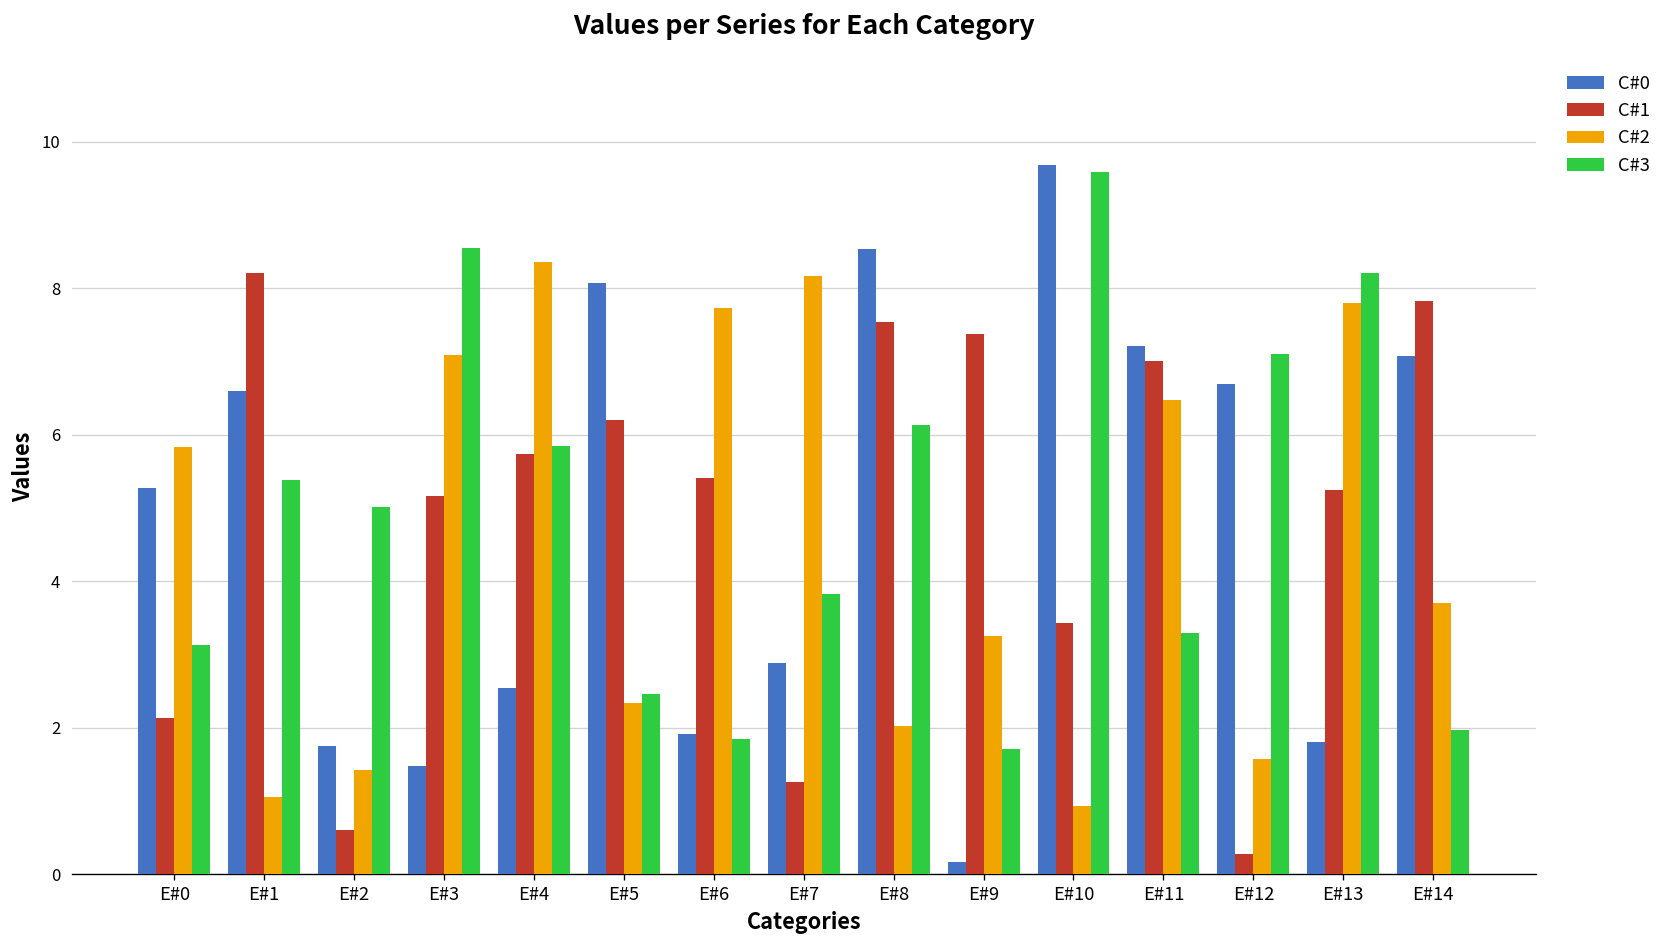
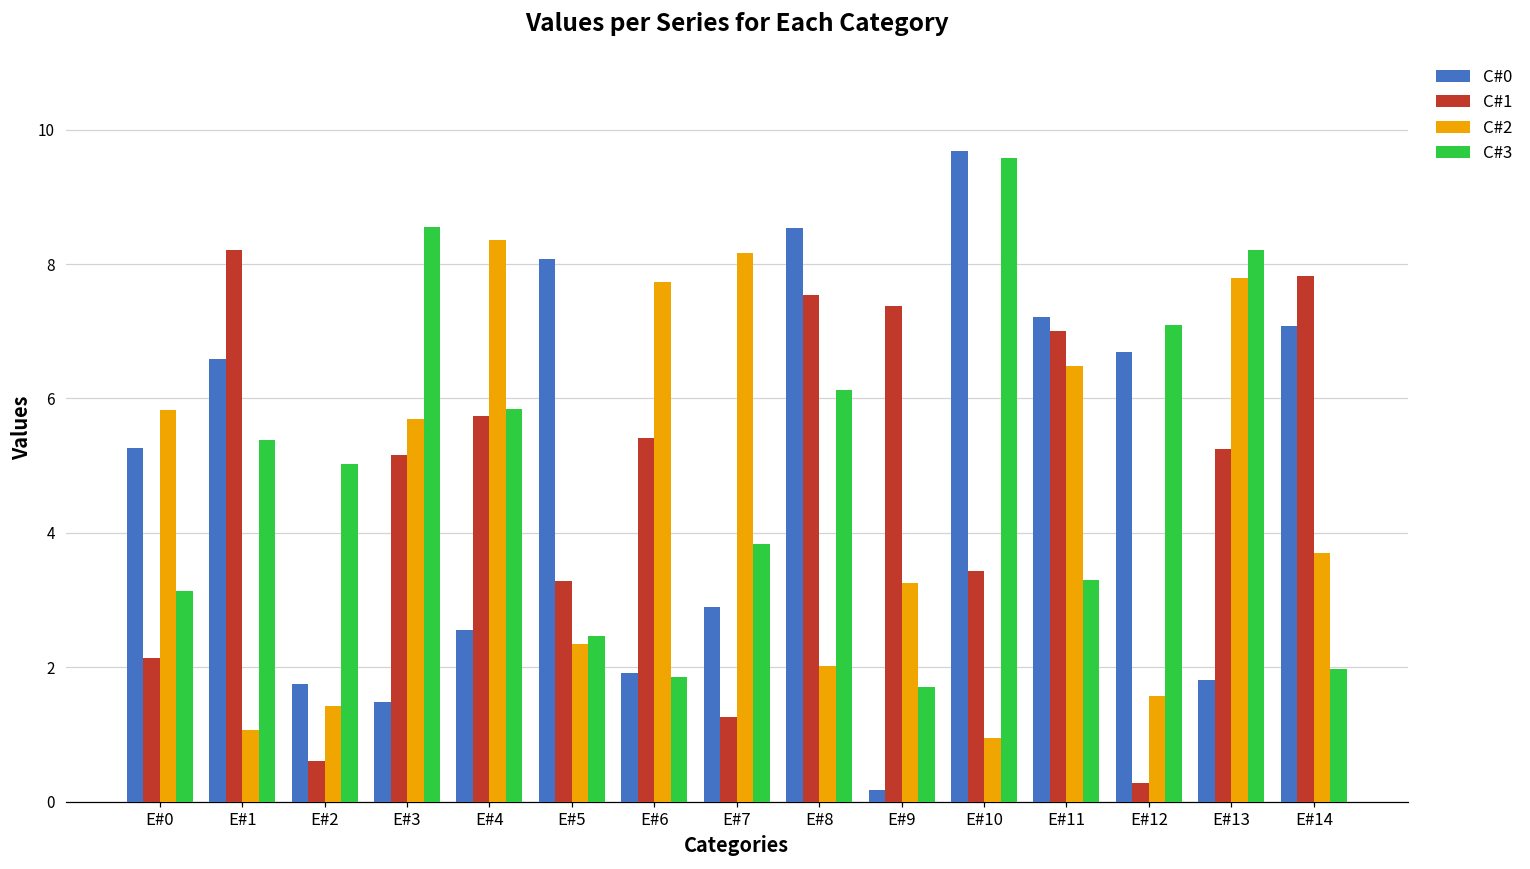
  {
    "C#0": {
      "E#0": 5.3,
      "E#1": 6.6,
      "E#2": 1.8,
      "E#3": 1.5,
      "E#4": 2.6,
      "E#5": 8.1,
      "E#6": 1.9,
      "E#7": 2.9,
      "E#8": 8.5,
      "E#9": 0.2,
      "E#10": 9.7,
      "E#11": 7.2,
      "E#12": 6.7,
      "E#13": 1.8,
      "E#14": 7.1
    },
    "C#1": {
      "E#0": 2.1,
      "E#1": 8.2,
      "E#2": 0.6,
      "E#3": 5.2,
      "E#4": 5.7,
-     "E#5": 6.2,
+     "E#5": 3.3,
      "E#6": 5.4,
      "E#7": 1.3,
      "E#8": 7.5,
      "E#9": 7.4,
      "E#10": 3.4,
      "E#11": 7.0,
      "E#12": 0.3,
      "E#13": 5.3,
      "E#14": 7.8
    },
    "C#2": {
      "E#0": 5.8,
      "E#1": 1.1,
      "E#2": 1.4,
-     "E#3": 7.1,
+     "E#3": 5.7,
      "E#4": 8.4,
      "E#5": 2.3,
      "E#6": 7.7,
      "E#7": 8.2,
      "E#8": 2.0,
      "E#9": 3.3,
      "E#10": 0.9,
      "E#11": 6.5,
      "E#12": 1.6,
      "E#13": 7.8,
      "E#14": 3.7
    },
    "C#3": {
      "E#0": 3.1,
      "E#1": 5.4,
      "E#2": 5.0,
      "E#3": 8.6,
      "E#4": 5.9,
      "E#5": 2.5,
      "E#6": 1.9,
      "E#7": 3.8,
      "E#8": 6.1,
      "E#9": 1.7,
      "E#10": 9.6,
      "E#11": 3.3,
      "E#12": 7.1,
      "E#13": 8.2,
      "E#14": 2.0
    }
  }
